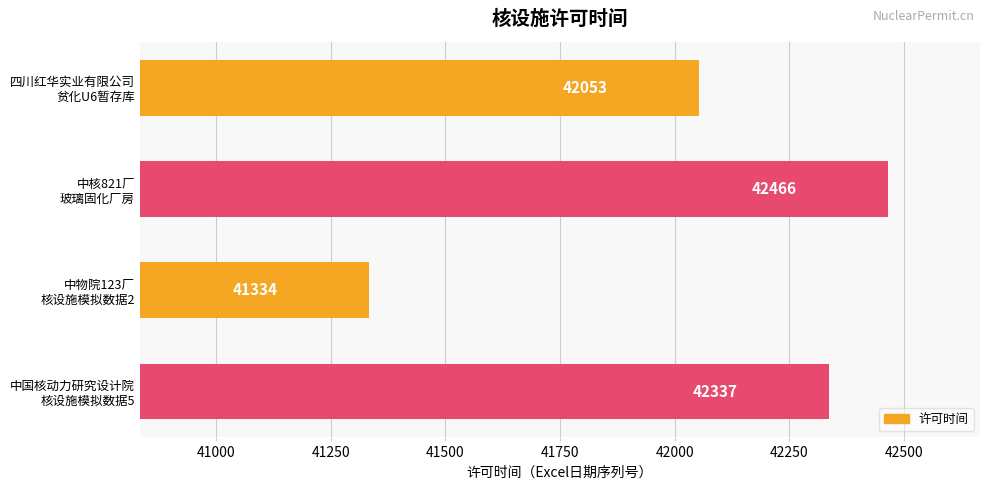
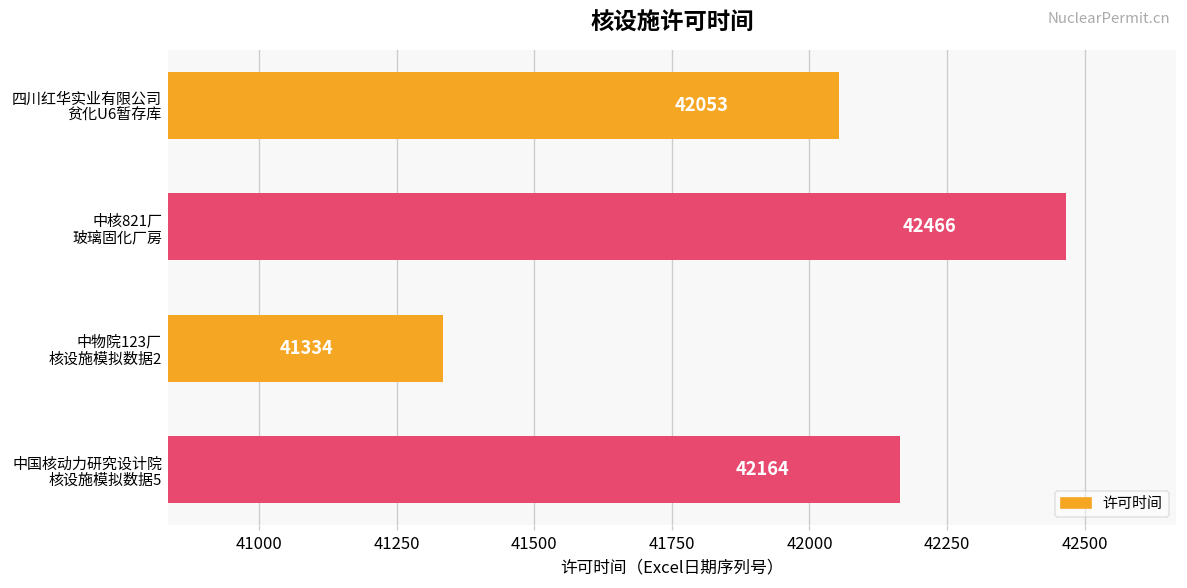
  {
    "四川红华实业有限公司 贫化U6暂存库": 42053,
    "中核821厂 玻璃固化厂房": 42466,
    "中物院123厂 核设施模拟数据2": 41334,
-   "中国核动力研究设计院 核设施模拟数据5": 42337
+   "中国核动力研究设计院 核设施模拟数据5": 42164
  }
